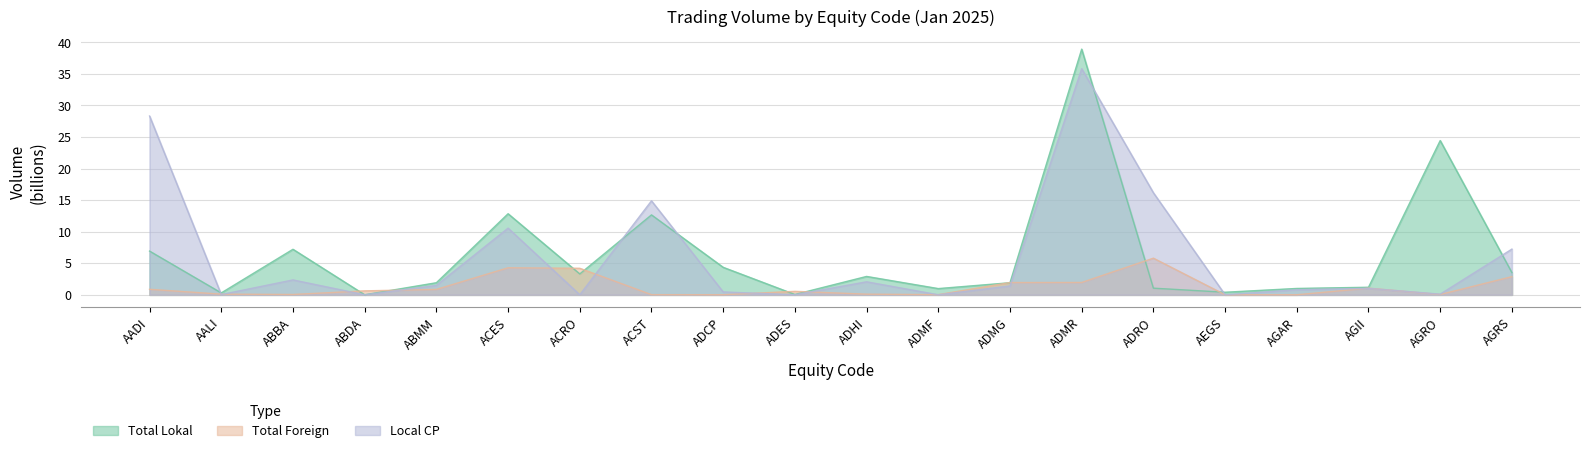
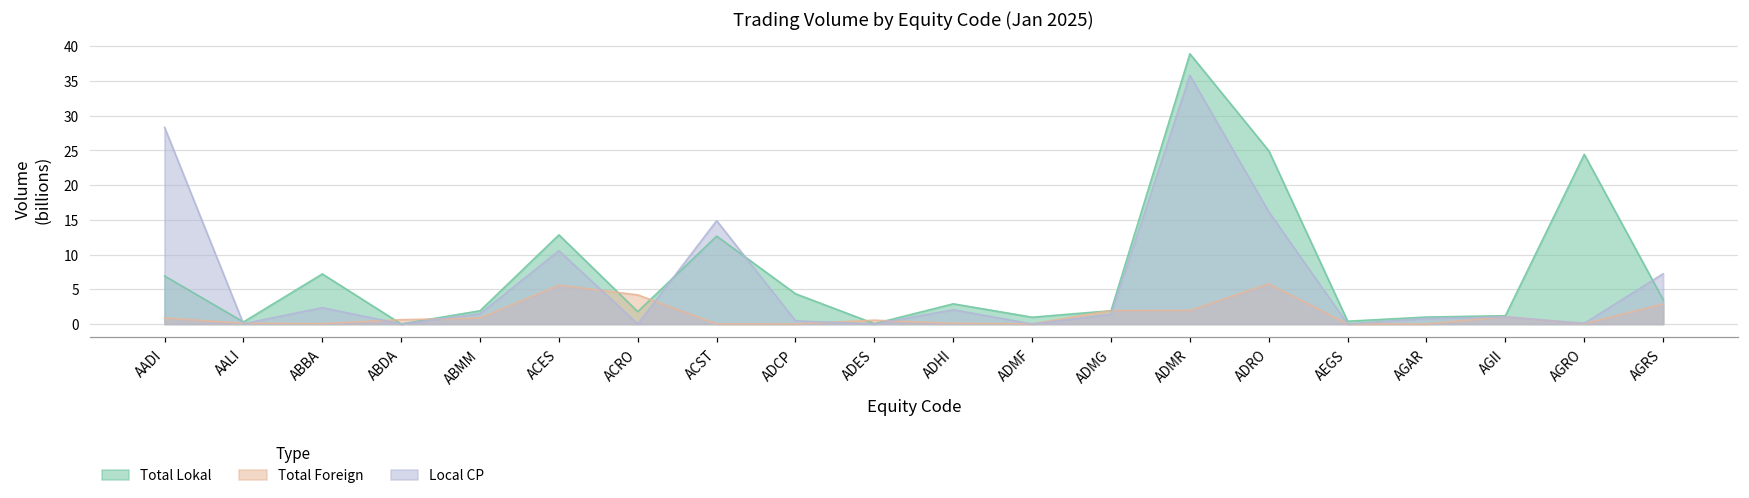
  {
    "Total Lokal": {
      "AADI": 7,
      "ABBA": 7,
      "ABMM": 2,
      "ACES": 13,
-     "ACRO": 3,
+     "ACRO": 2,
      "ACST": 13,
      "ADCP": 4,
      "ADHI": 3,
      "ADMF": 1,
      "ADMR": 39,
-     "ADRO": 1,
+     "ADRO": 25,
      "AGRO": 24,
      "AGRS": 4
    },
    "Total Foreign": {
      "AADI": 1,
      "ABBA": 0,
      "ABDA": 1,
      "ABMM": 1,
-     "ACES": 4,
+     "ACES": 6,
      "ACRO": 4,
      "ACST": 0,
      "ADCP": 0,
      "ADES": 1,
      "ADHI": 0,
      "ADMR": 2,
      "ADRO": 6,
      "AGAR": 0,
      "AGRS": 3
    },
    "Local CP": {
      "AADI": 28,
      "ABBA": 2,
      "ABMM": 1,
      "ACES": 11,
      "ACRO": 0,
      "ACST": 15,
      "ADCP": 0,
      "ADHI": 2,
      "ADMG": 1,
      "ADMR": 36,
      "ADRO": 16,
      "AGRS": 7
    }
  }
